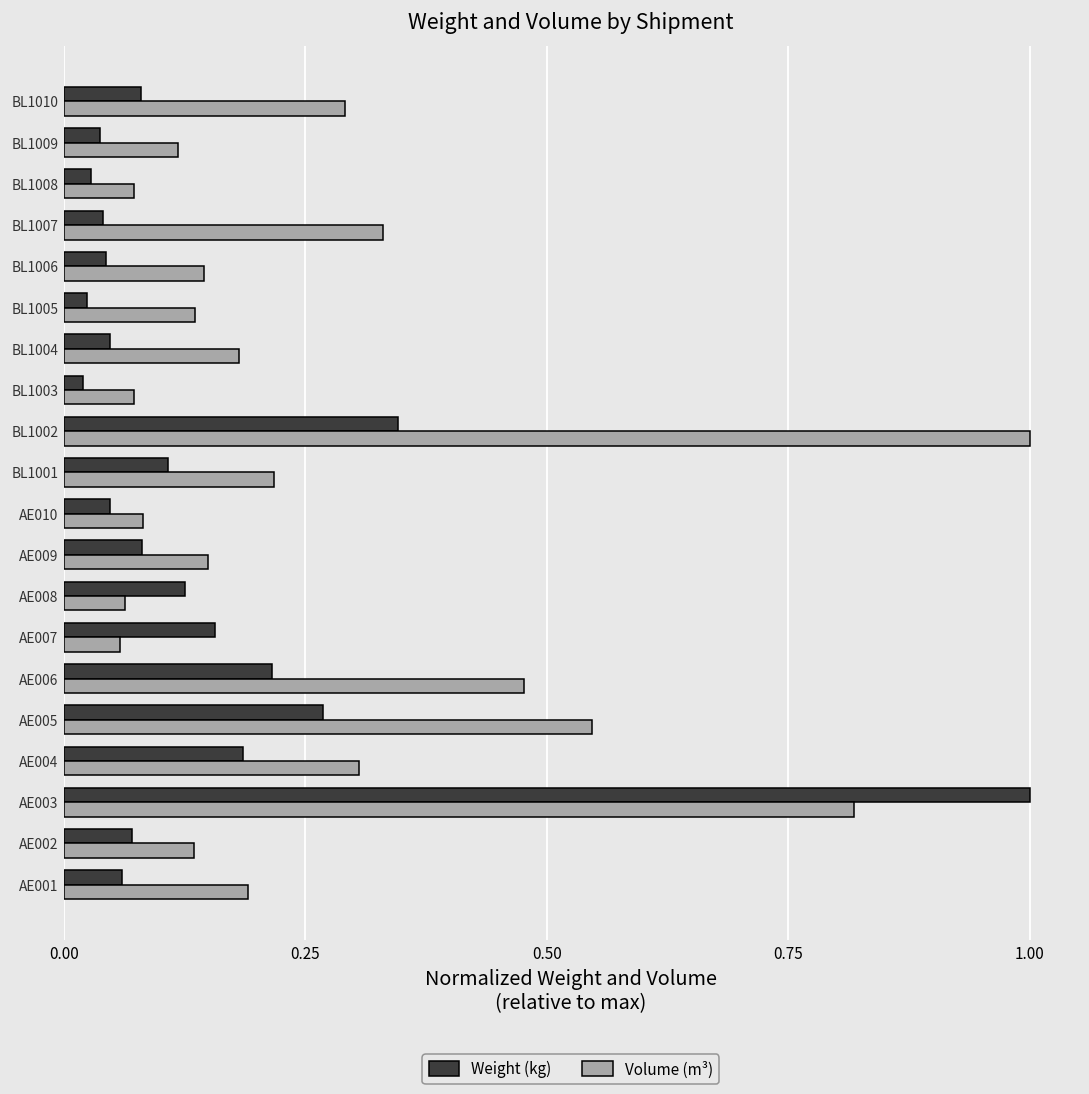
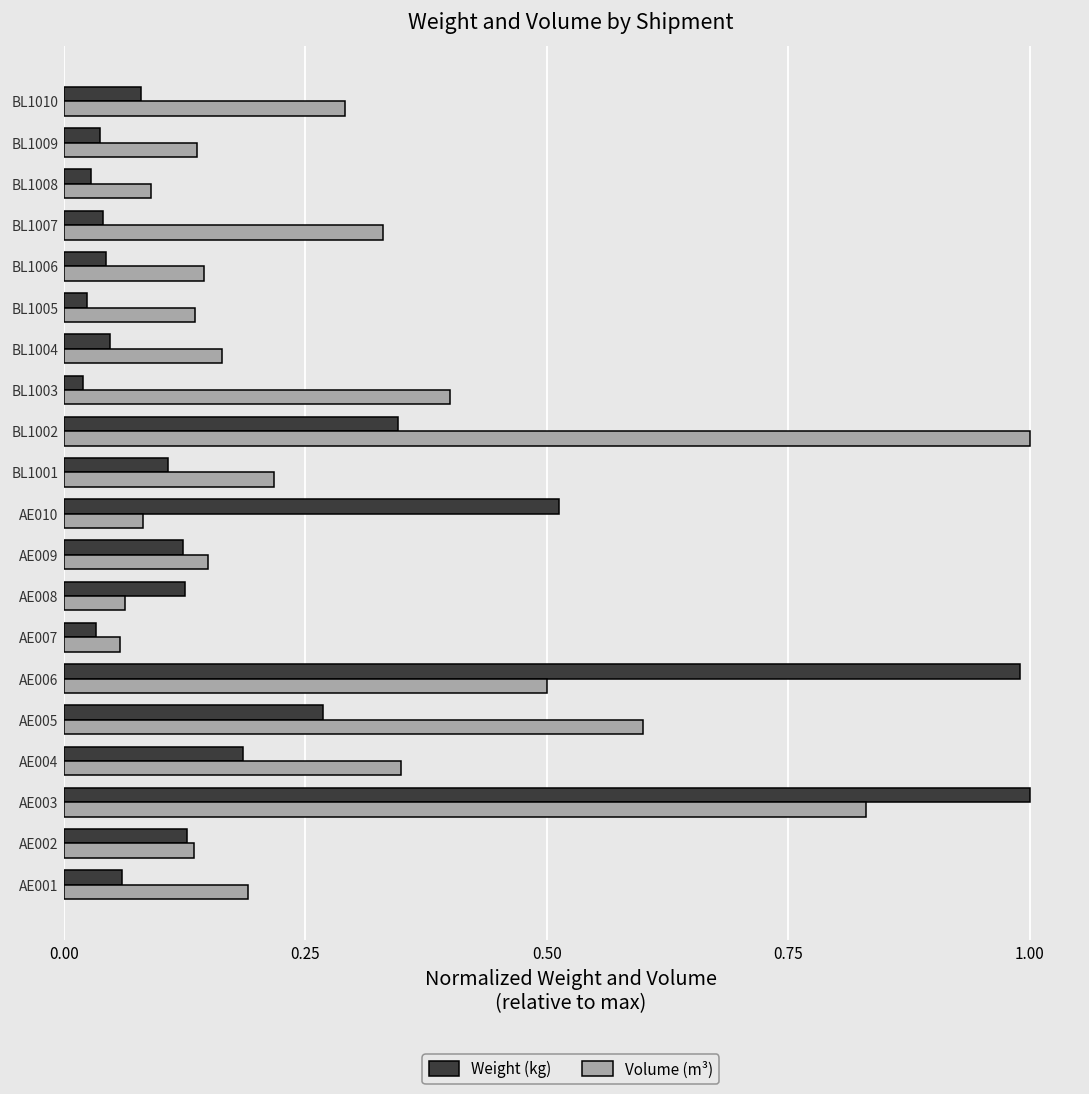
  {
    "Weight (kg)": {
      "BL1010": 0.08,
      "BL1009": 0.04,
      "BL1008": 0.03,
      "BL1007": 0.04,
      "BL1006": 0.04,
      "BL1005": 0.02,
      "BL1004": 0.05,
      "BL1003": 0.02,
      "BL1002": 0.35,
      "BL1001": 0.11,
-     "AE010": 0.05,
-     "AE009": 0.08,
+     "AE010": 0.51,
+     "AE009": 0.12,
      "AE008": 0.13,
-     "AE007": 0.16,
-     "AE006": 0.22,
+     "AE007": 0.03,
+     "AE006": 0.99,
      "AE005": 0.27,
      "AE004": 0.19,
      "AE003": 1.00,
-     "AE002": 0.07,
+     "AE002": 0.13,
      "AE001": 0.06
    },
    "Volume (m³)": {
      "BL1010": 0.29,
-     "BL1009": 0.12,
-     "BL1008": 0.07,
+     "BL1009": 0.14,
+     "BL1008": 0.09,
      "BL1007": 0.33,
      "BL1006": 0.15,
      "BL1005": 0.14,
-     "BL1004": 0.18,
-     "BL1003": 0.07,
+     "BL1004": 0.16,
+     "BL1003": 0.40,
      "BL1002": 1.00,
      "BL1001": 0.22,
      "AE010": 0.08,
      "AE009": 0.15,
      "AE008": 0.06,
      "AE007": 0.06,
-     "AE006": 0.48,
-     "AE005": 0.55,
-     "AE004": 0.31,
-     "AE003": 0.82,
+     "AE006": 0.50,
+     "AE005": 0.60,
+     "AE004": 0.35,
+     "AE003": 0.83,
      "AE002": 0.13,
      "AE001": 0.19
    }
  }
